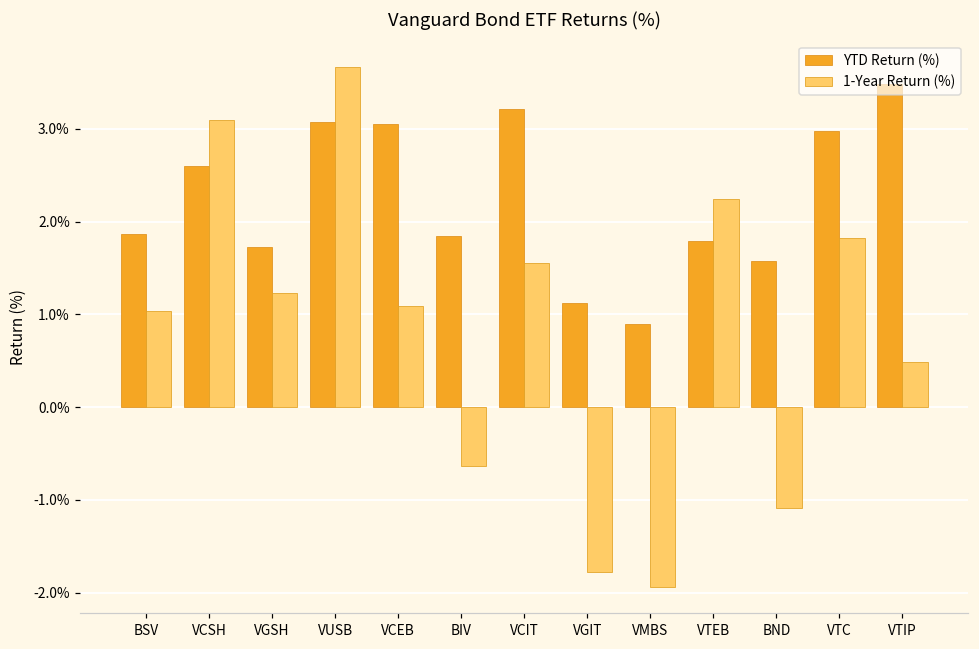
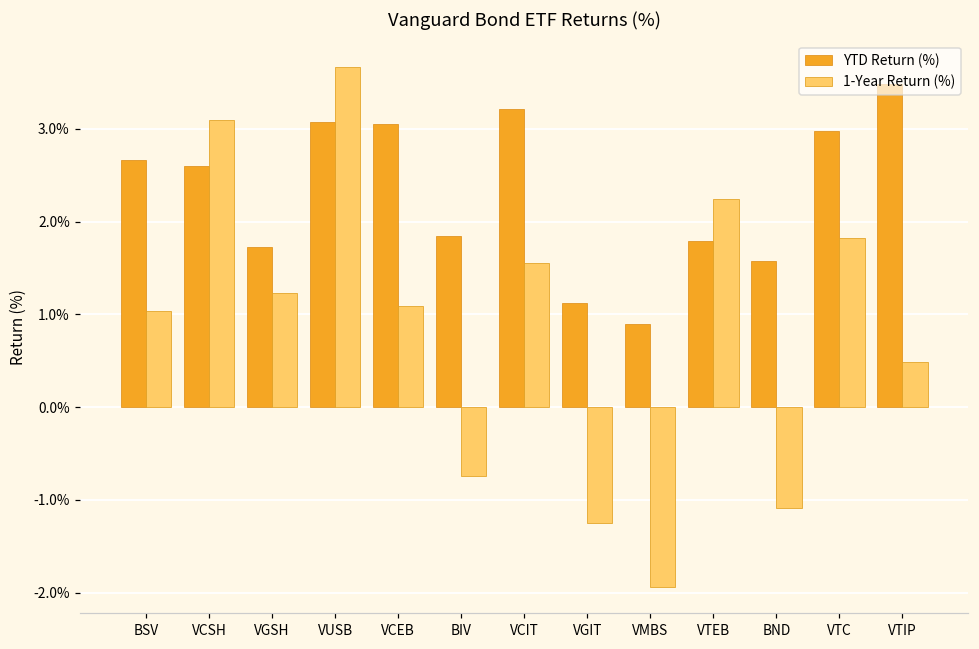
  {
    "YTD Return (%)": {
-     "BSV": "1.9%",
+     "BSV": "2.7%",
      "VCSH": "2.6%",
      "VGSH": "1.7%",
      "VUSB": "3.1%",
      "VCEB": "3.1%",
      "BIV": "1.9%",
      "VCIT": "3.2%",
      "VGIT": "1.1%",
      "VMBS": "0.9%",
      "VTEB": "1.8%",
      "BND": "1.6%",
      "VTC": "3.0%"
    },
    "1-Year Return (%)": {
      "BSV": "1.0%",
      "VCSH": "3.1%",
      "VGSH": "1.2%",
      "VUSB": "3.7%",
      "VCEB": "1.1%",
-     "BIV": "-0.6%",
+     "BIV": "-0.7%",
      "VCIT": "1.6%",
-     "VGIT": "-1.8%",
+     "VGIT": "-1.3%",
      "VMBS": "-1.9%",
      "VTEB": "2.2%",
      "BND": "-1.1%",
      "VTC": "1.8%",
      "VTIP": "0.5%"
    }
  }
